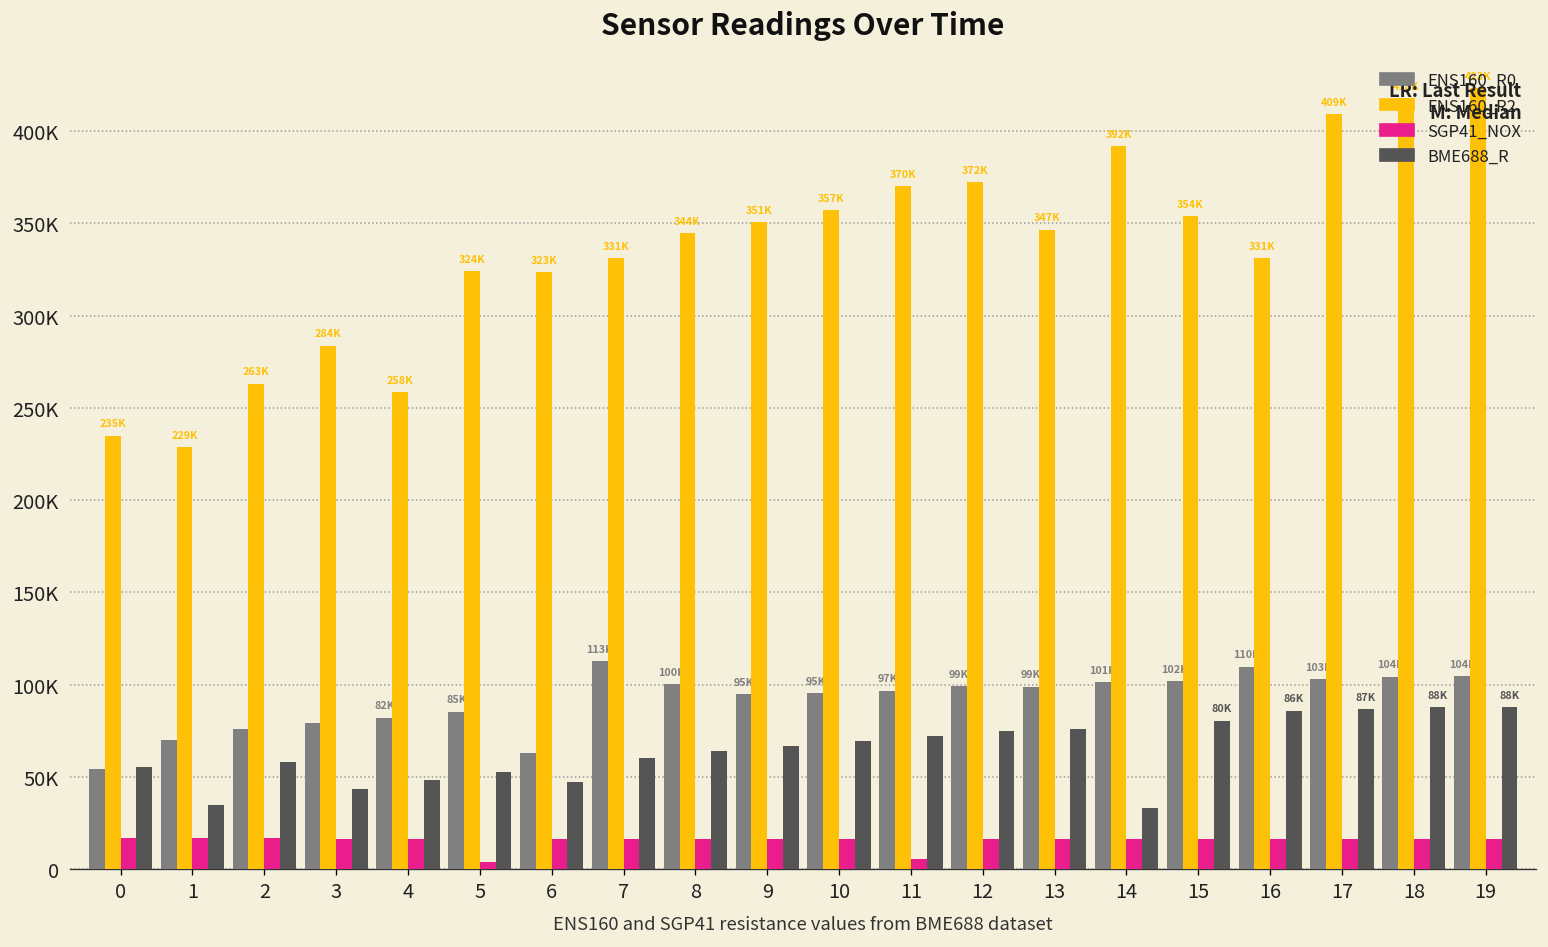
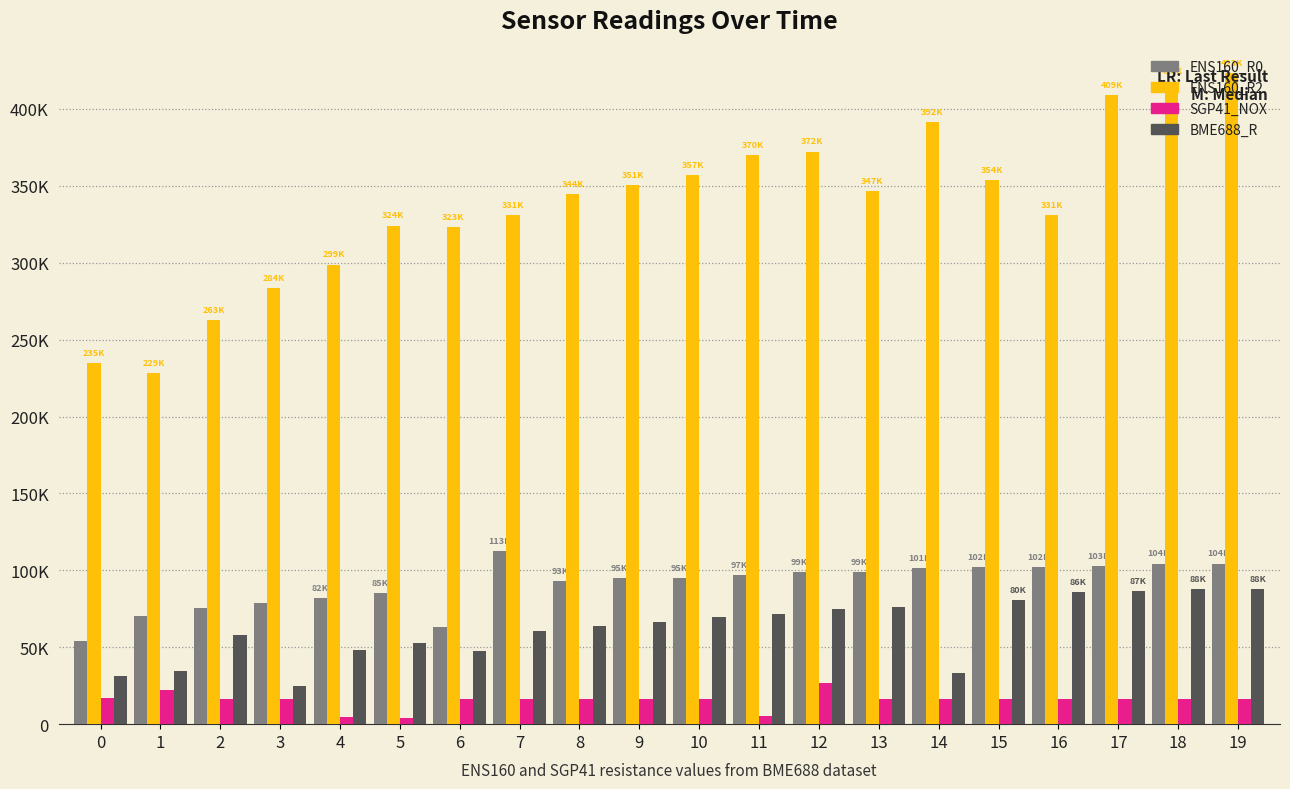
  {
    "ENS160_R0": {
      "4": "82K",
      "5": "85K",
      "7": "113K",
-     "8": "100K",
+     "8": "93K",
      "9": "95K",
      "10": "95K",
      "11": "97K",
      "12": "99K",
      "13": "99K",
      "14": "101K",
      "15": "102K",
-     "16": "110K",
+     "16": "102K",
      "17": "103K",
      "18": "104K",
      "19": "104K"
    },
    "ENS160_R2": {
      "0": "235K",
      "1": "229K",
      "2": "263K",
      "3": "284K",
-     "4": "258K",
+     "4": "299K",
      "5": "324K",
      "6": "323K",
      "7": "331K",
      "8": "344K",
      "9": "351K",
      "10": "357K",
      "11": "370K",
      "12": "372K",
      "13": "347K",
      "14": "392K",
      "15": "354K",
      "16": "331K",
      "17": "409K",
      "19": "423K"
    },
    "SGP41_NOX": {
      "0": "17000",
-     "1": "17000",
+     "1": "22000",
      "2": "17000",
      "3": "17000",
-     "4": "17000",
+     "4": "4000",
      "5": "4000",
      "6": "17000",
      "7": "17000",
      "8": "17000",
      "9": "16000",
      "10": "16000",
      "11": "6000",
-     "12": "16000",
+     "12": "27000",
      "13": "16000",
      "14": "16000",
      "15": "16000",
      "16": "16000",
      "17": "16000",
      "18": "16000",
      "19": "16000"
    },
    "BME688_R": {
-     "0": "55000",
+     "0": "32000",
      "1": "35000",
      "2": "58000",
-     "3": "43000",
+     "3": "25000",
      "4": "48000",
      "5": "53000",
      "6": "47000",
      "7": "60000",
      "8": "64000",
      "9": "67000",
      "10": "70000",
      "11": "72000",
      "12": "75000",
      "13": "76000",
      "14": "33000"
    }
  }
